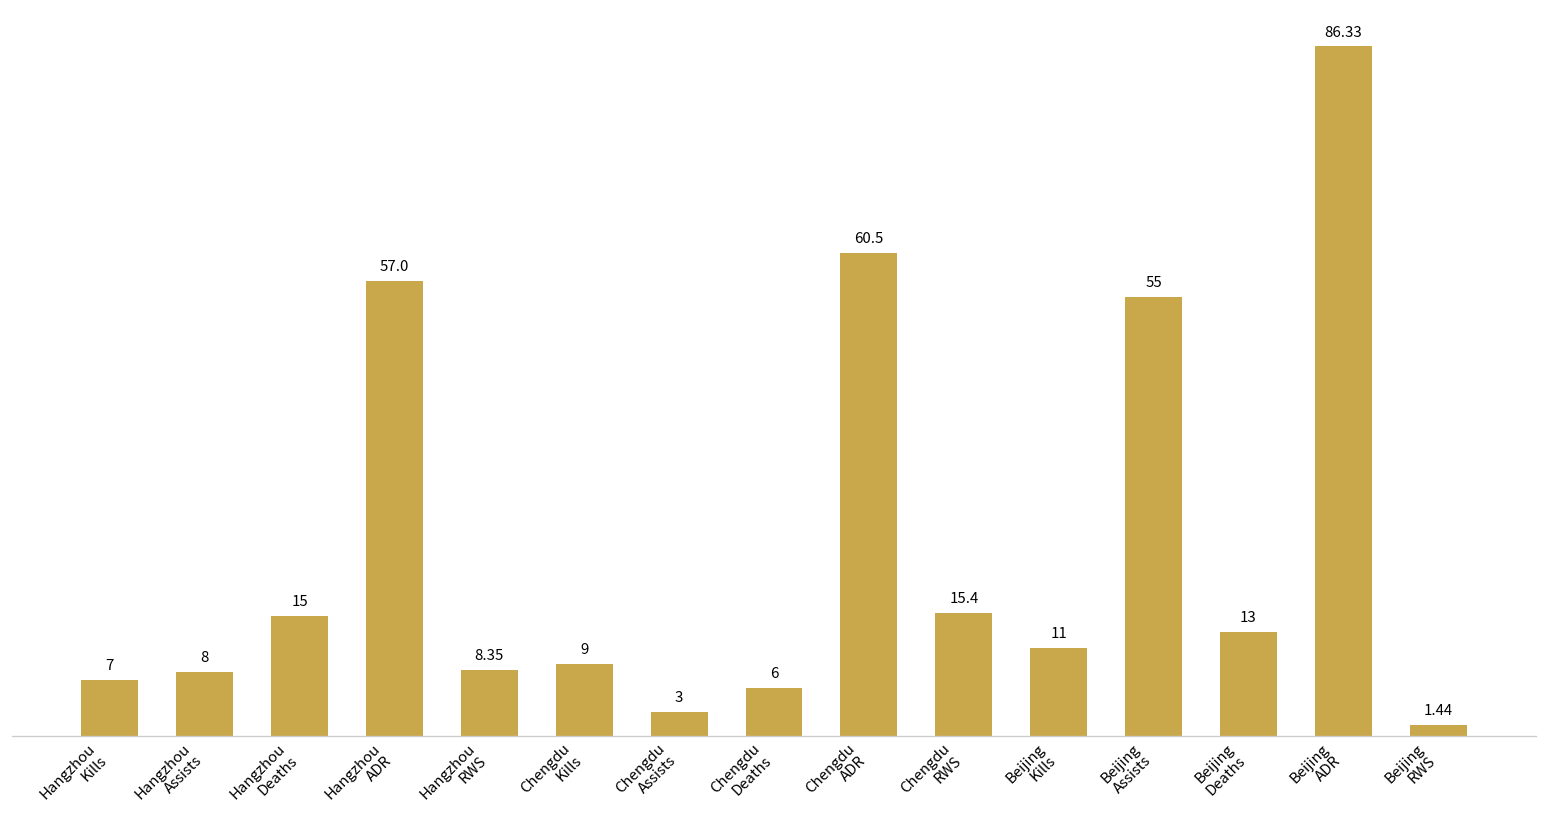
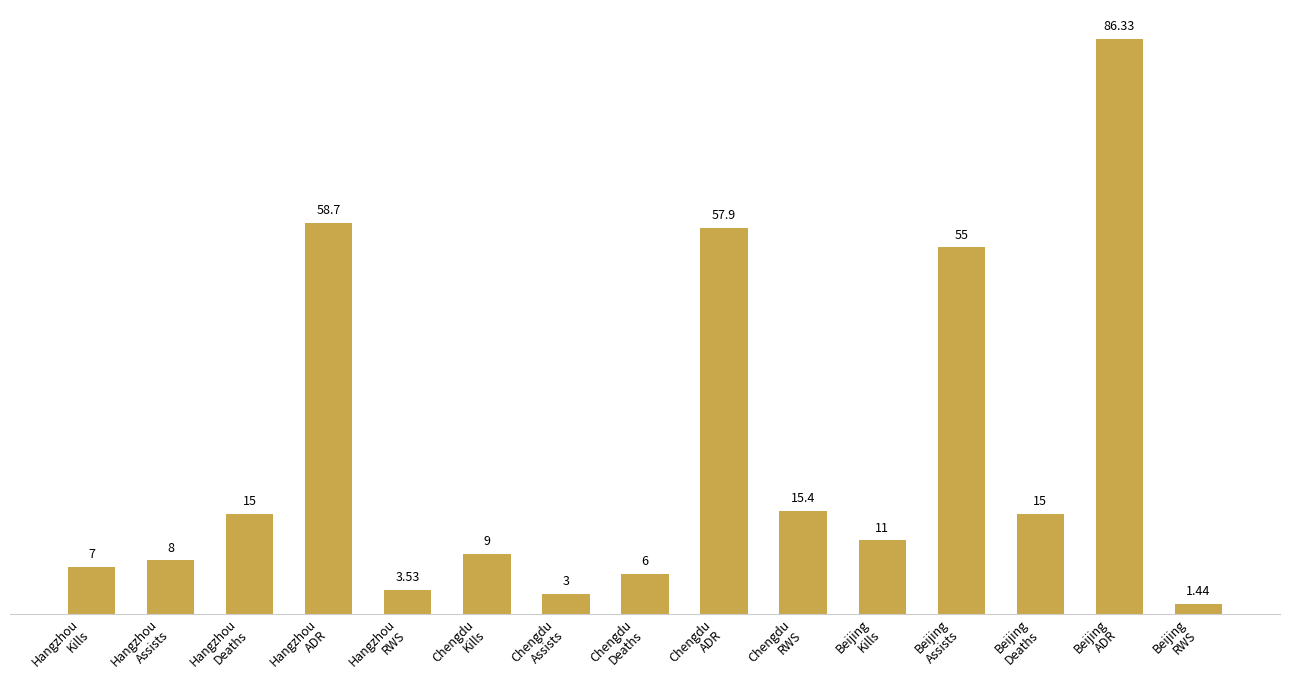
  {
    "Hangzhou Kills": 7,
    "Hangzhou Assists": 8,
    "Hangzhou Deaths": 15,
-   "Hangzhou ADR": 57.0,
-   "Hangzhou RWS": 8.35,
+   "Hangzhou ADR": 58.7,
+   "Hangzhou RWS": 3.53,
    "Chengdu Kills": 9,
    "Chengdu Assists": 3,
    "Chengdu Deaths": 6,
-   "Chengdu ADR": 60.5,
+   "Chengdu ADR": 57.9,
    "Chengdu RWS": 15.4,
    "Beijing Kills": 11,
    "Beijing Assists": 55,
-   "Beijing Deaths": 13,
+   "Beijing Deaths": 15,
    "Beijing ADR": 86.33,
    "Beijing RWS": 1.44
  }
